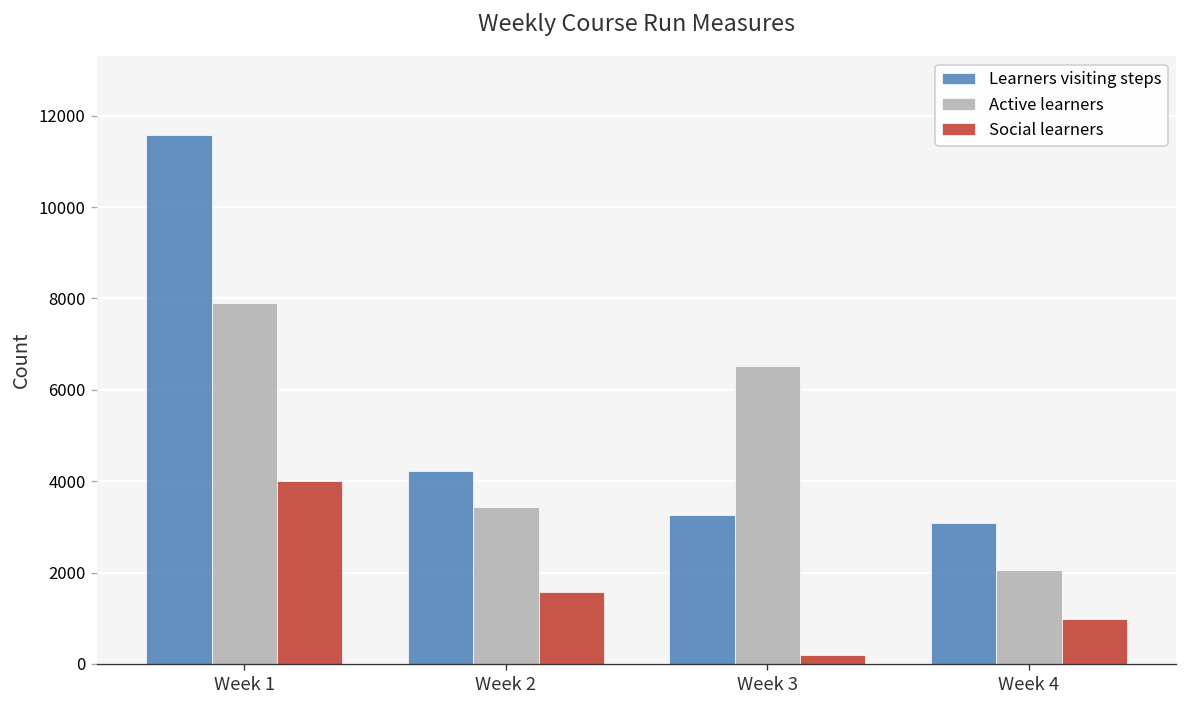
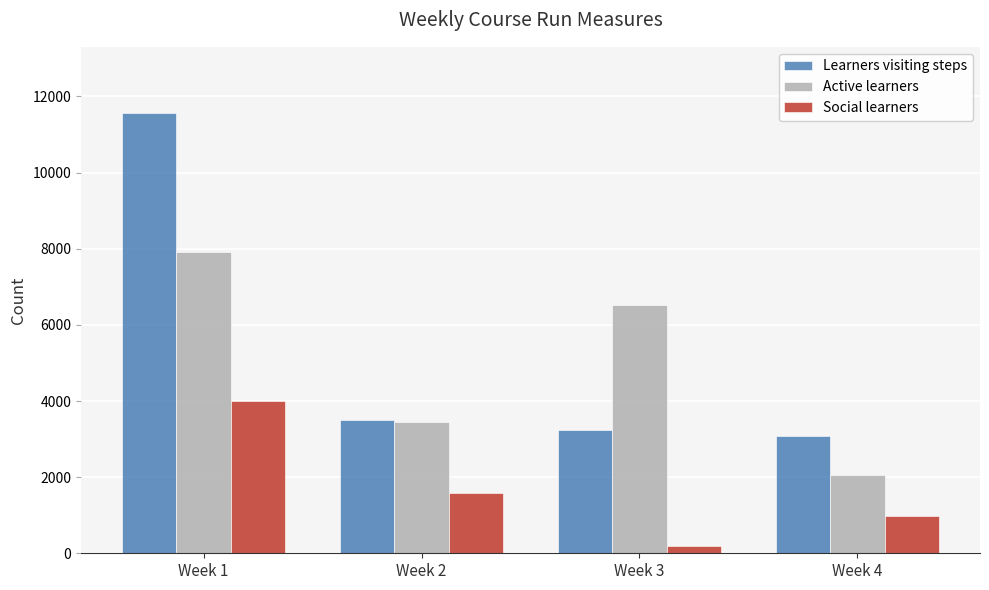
  {
    "Learners visiting steps": {
      "Week 1": 11600,
-     "Week 2": 4200,
+     "Week 2": 3500,
      "Week 3": 3300,
      "Week 4": 3100
    },
    "Active learners": {
      "Week 1": 7900,
      "Week 2": 3400,
      "Week 3": 6500,
      "Week 4": 2000
    },
    "Social learners": {
      "Week 1": 4000,
      "Week 2": 1600,
      "Week 3": 200,
      "Week 4": 1000
    }
  }
